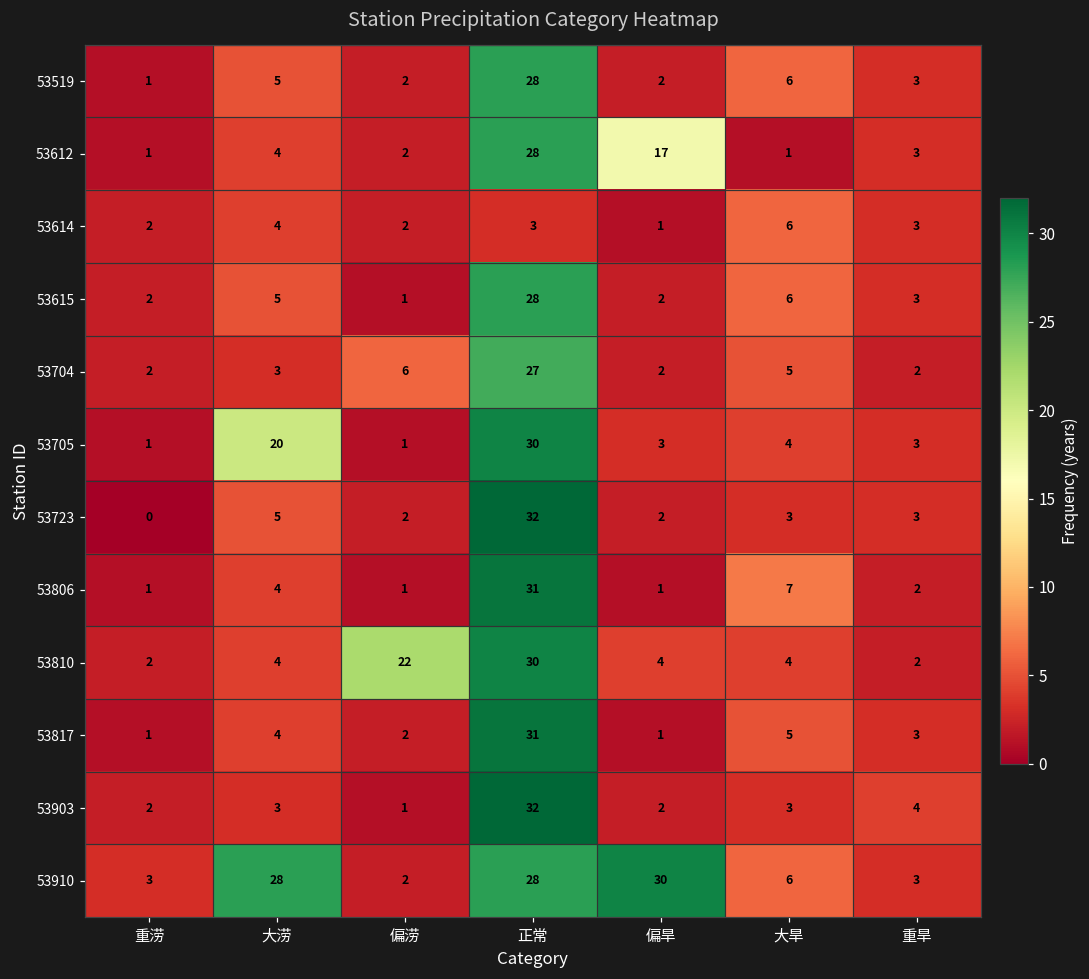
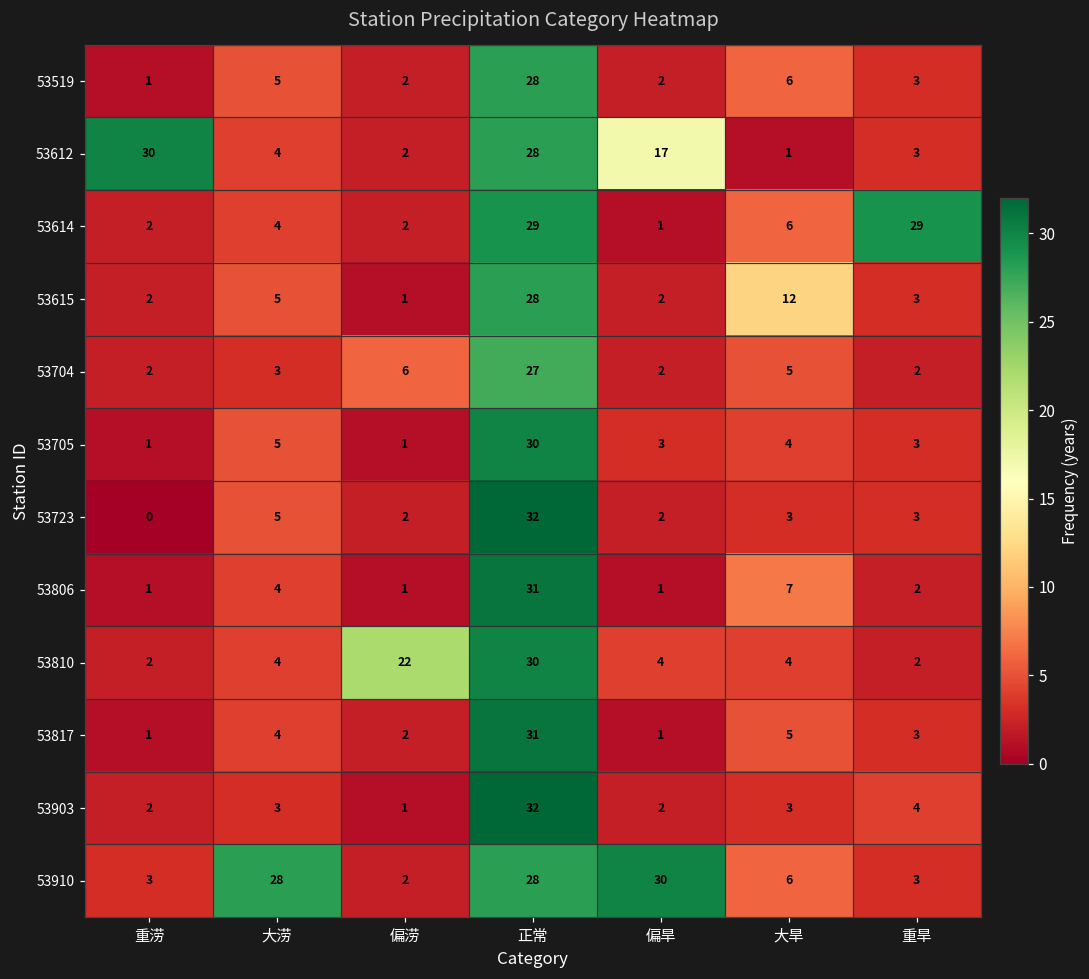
  {
    "53519": {
      "重涝": 1,
      "大涝": 5,
      "偏涝": 2,
      "正常": 28,
      "偏旱": 2,
      "大旱": 6,
      "重旱": 3
    },
    "53612": {
-     "重涝": 1,
+     "重涝": 30,
      "大涝": 4,
      "偏涝": 2,
      "正常": 28,
      "偏旱": 17,
      "大旱": 1,
      "重旱": 3
    },
    "53614": {
      "重涝": 2,
      "大涝": 4,
      "偏涝": 2,
-     "正常": 3,
+     "正常": 29,
      "偏旱": 1,
      "大旱": 6,
-     "重旱": 3
+     "重旱": 29
    },
    "53615": {
      "重涝": 2,
      "大涝": 5,
      "偏涝": 1,
      "正常": 28,
      "偏旱": 2,
-     "大旱": 6,
+     "大旱": 12,
      "重旱": 3
    },
    "53704": {
      "重涝": 2,
      "大涝": 3,
      "偏涝": 6,
      "正常": 27,
      "偏旱": 2,
      "大旱": 5,
      "重旱": 2
    },
    "53705": {
      "重涝": 1,
-     "大涝": 20,
+     "大涝": 5,
      "偏涝": 1,
      "正常": 30,
      "偏旱": 3,
      "大旱": 4,
      "重旱": 3
    },
    "53723": {
      "重涝": 0,
      "大涝": 5,
      "偏涝": 2,
      "正常": 32,
      "偏旱": 2,
      "大旱": 3,
      "重旱": 3
    },
    "53806": {
      "重涝": 1,
      "大涝": 4,
      "偏涝": 1,
      "正常": 31,
      "偏旱": 1,
      "大旱": 7,
      "重旱": 2
    },
    "53810": {
      "重涝": 2,
      "大涝": 4,
      "偏涝": 22,
      "正常": 30,
      "偏旱": 4,
      "大旱": 4,
      "重旱": 2
    },
    "53817": {
      "重涝": 1,
      "大涝": 4,
      "偏涝": 2,
      "正常": 31,
      "偏旱": 1,
      "大旱": 5,
      "重旱": 3
    },
    "53903": {
      "重涝": 2,
      "大涝": 3,
      "偏涝": 1,
      "正常": 32,
      "偏旱": 2,
      "大旱": 3,
      "重旱": 4
    },
    "53910": {
      "重涝": 3,
      "大涝": 28,
      "偏涝": 2,
      "正常": 28,
      "偏旱": 30,
      "大旱": 6,
      "重旱": 3
    }
  }
